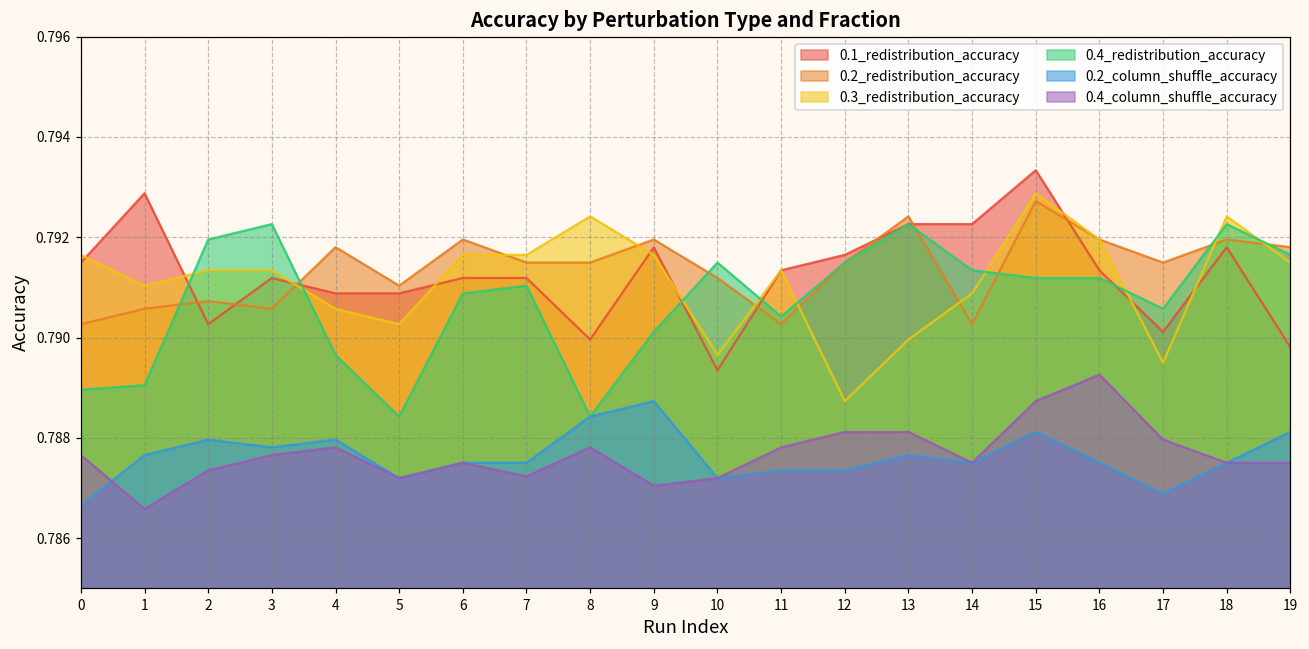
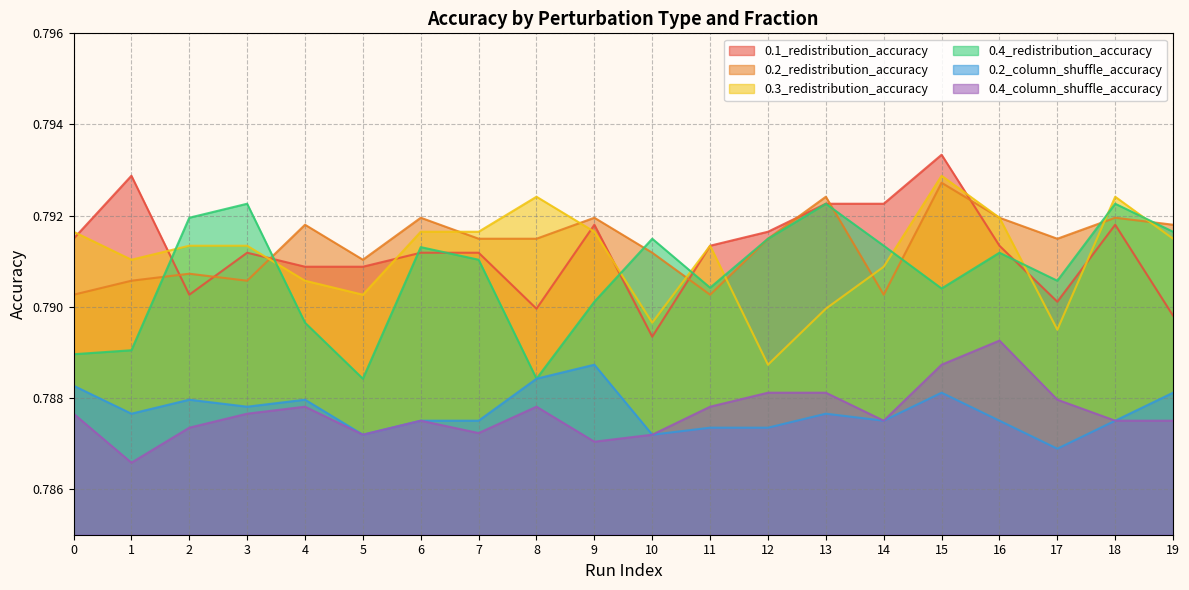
  {
    "0.3_redistribution_accuracy": {
      "0": 0.7916,
      "1": 0.7910,
      "2": 0.7913,
      "3": 0.7913,
      "4": 0.7906,
      "5": 0.7903,
      "6": 0.7916,
      "7": 0.7916,
      "8": 0.7924,
      "9": 0.7916,
      "10": 0.7897,
      "12": 0.7887,
      "13": 0.7900,
      "14": 0.7909,
      "15": 0.7929,
      "17": 0.7895,
      "18": 0.7924,
      "19": 0.7915
    },
    "0.4_redistribution_accuracy": {
      "0": 0.7890,
      "1": 0.7890,
      "2": 0.7920,
      "3": 0.7923,
      "4": 0.7897,
      "5": 0.7884,
-     "6": 0.7909,
+     "6": 0.7913,
      "7": 0.7910,
      "9": 0.7901,
      "10": 0.7915,
      "11": 0.7904,
      "14": 0.7913,
-     "15": 0.7912,
+     "15": 0.7904,
      "16": 0.7912,
      "17": 0.7906,
      "18": 0.7923,
      "19": 0.7916
    },
    "0.2_column_shuffle_accuracy": {
-     "0": 0.7866,
+     "0": 0.7883,
      "1": 0.7877,
      "2": 0.7880,
      "3": 0.7878,
      "4": 0.7880,
      "7": 0.7875,
      "9": 0.7887,
      "11": 0.7873,
      "12": 0.7873,
      "13": 0.7877,
      "15": 0.7881,
      "16": 0.7875,
      "17": 0.7869,
      "19": 0.7881
    },
    "0.4_column_shuffle_accuracy": {
      "0": 0.7877,
      "1": 0.7866,
      "2": 0.7873,
      "3": 0.7877,
      "4": 0.7878,
      "7": 0.7872,
      "8": 0.7878,
      "9": 0.7870,
      "11": 0.7878,
      "12": 0.7881,
      "13": 0.7881,
      "15": 0.7887,
      "16": 0.7893,
      "17": 0.7880,
      "19": 0.7875
    }
  }
